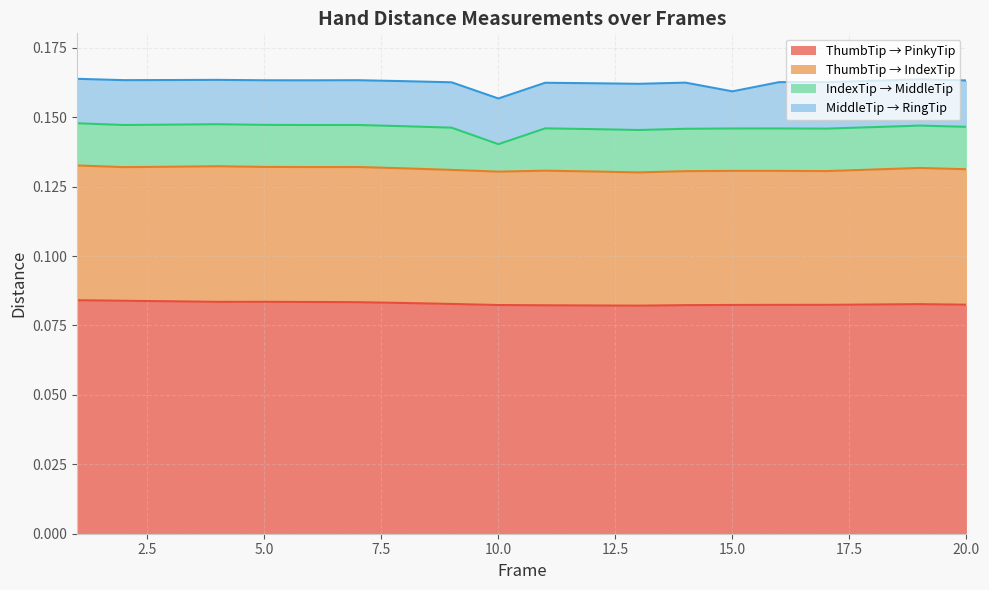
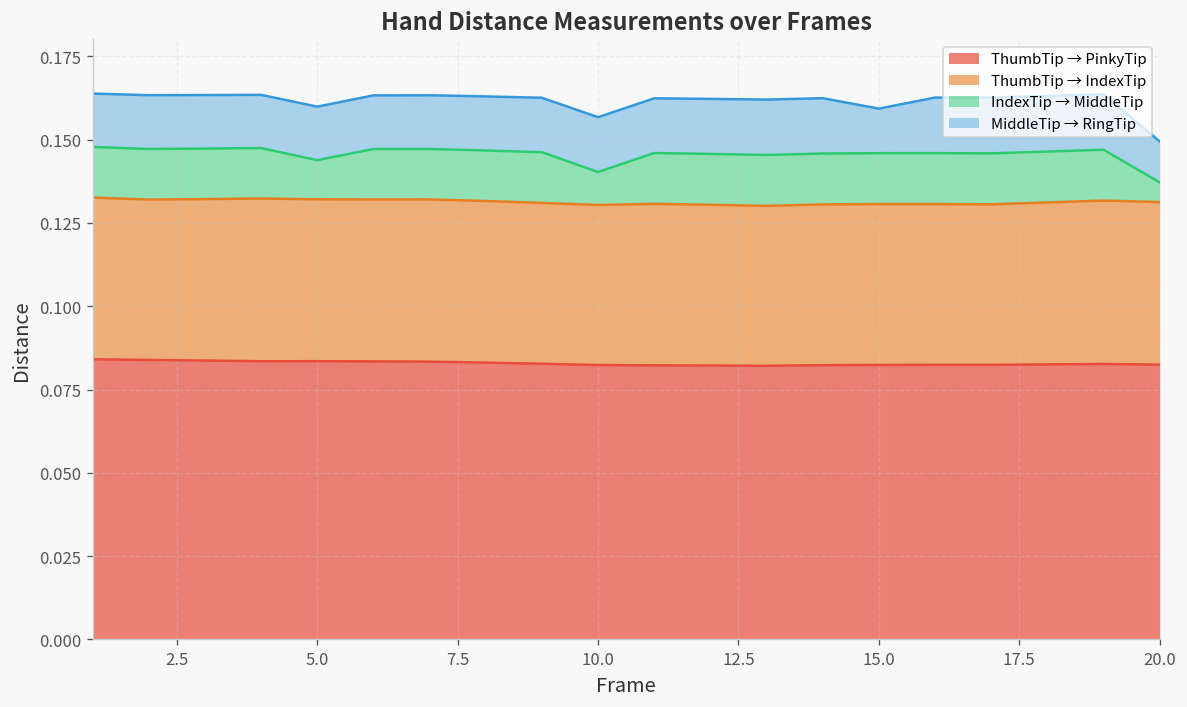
  {
    "IndexTip → MiddleTip": {
-     "5.0": 0.015,
+     "5.0": 0.012,
      "10.0": 0.010,
      "15.0": 0.015,
-     "20.0": 0.015
+     "20.0": 0.006
    },
    "MiddleTip → RingTip": {
      "5.0": 0.016,
      "10.0": 0.016,
      "15.0": 0.013,
-     "20.0": 0.017
+     "20.0": 0.012
    }
  }
